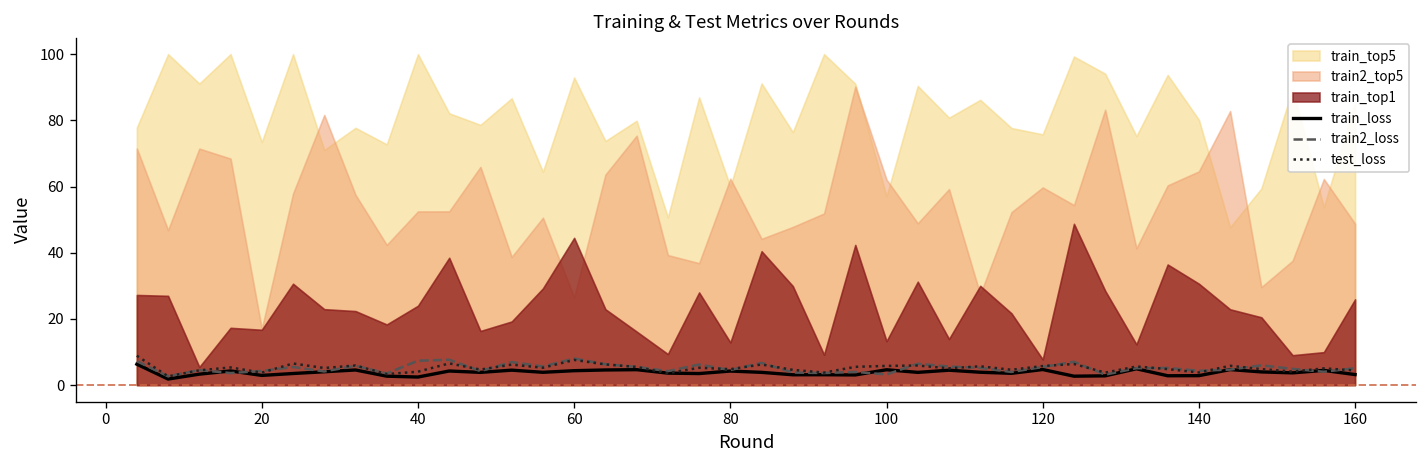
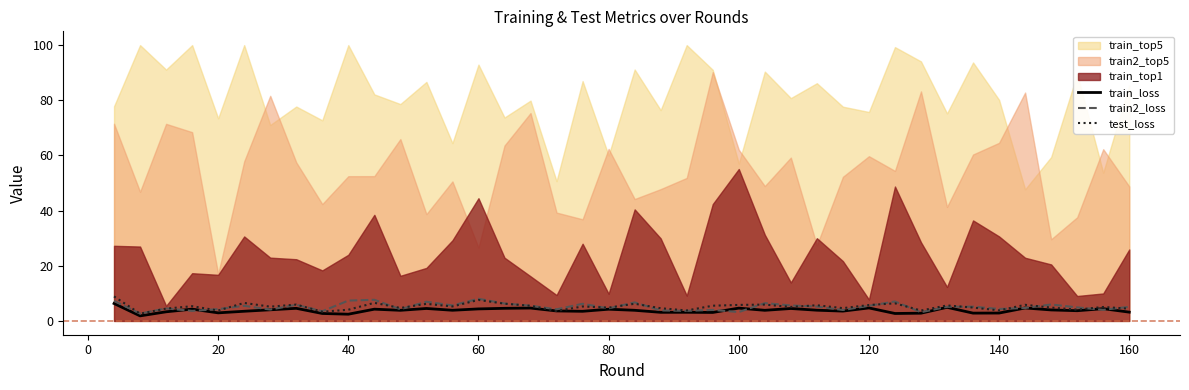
  {
    "train2_loss": {
      "40": 7,
      "100": 3
    },
    "train_top1": {
      "40": 24,
      "60": 44,
-     "80": 13,
-     "100": 13,
+     "80": 10,
+     "100": 55,
      "120": 8,
      "140": 31,
      "160": 26
    }
  }
